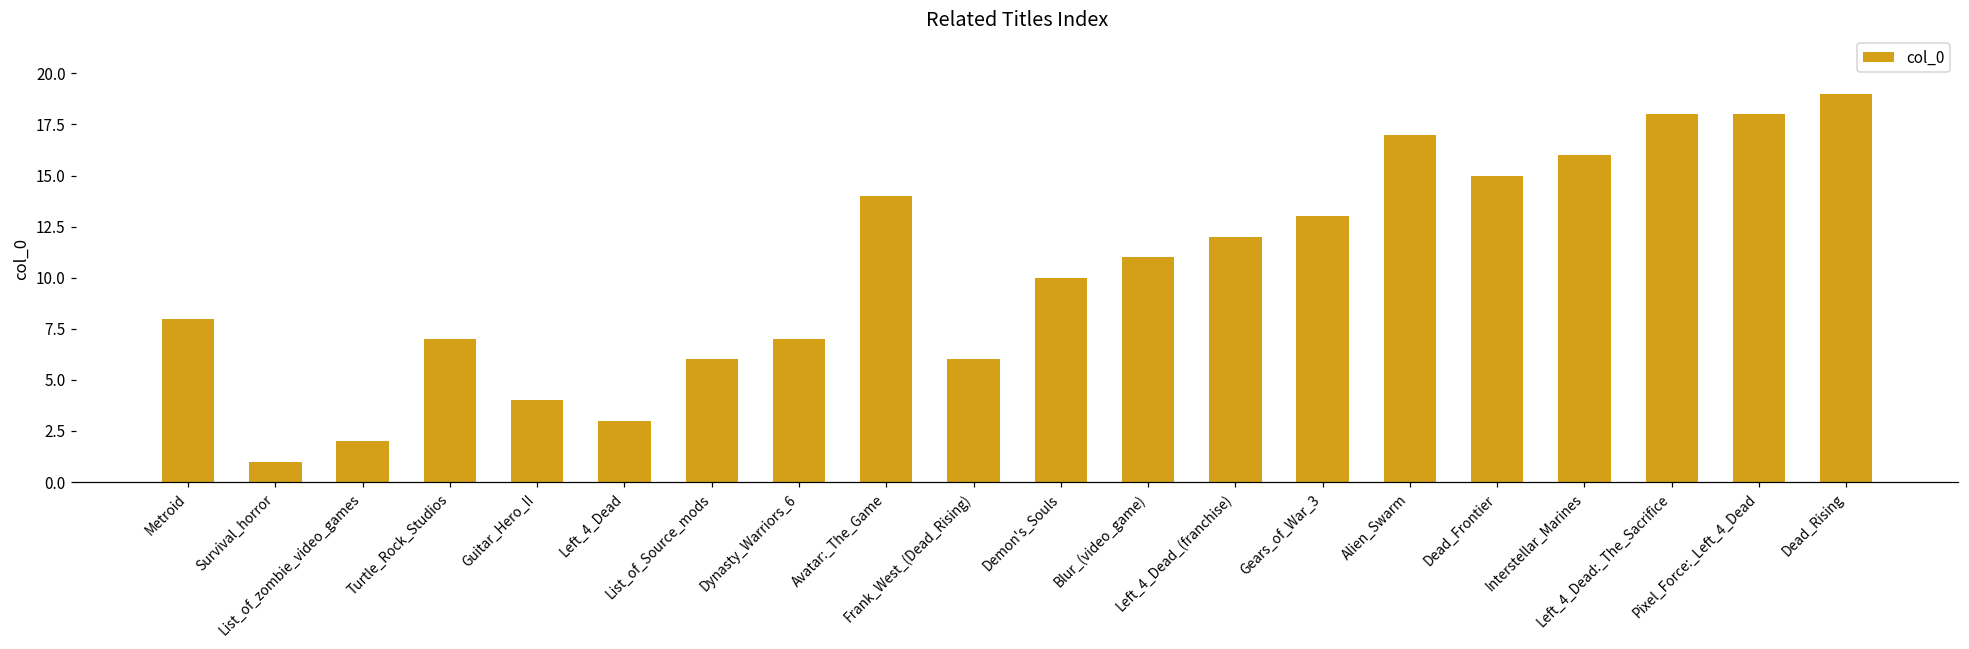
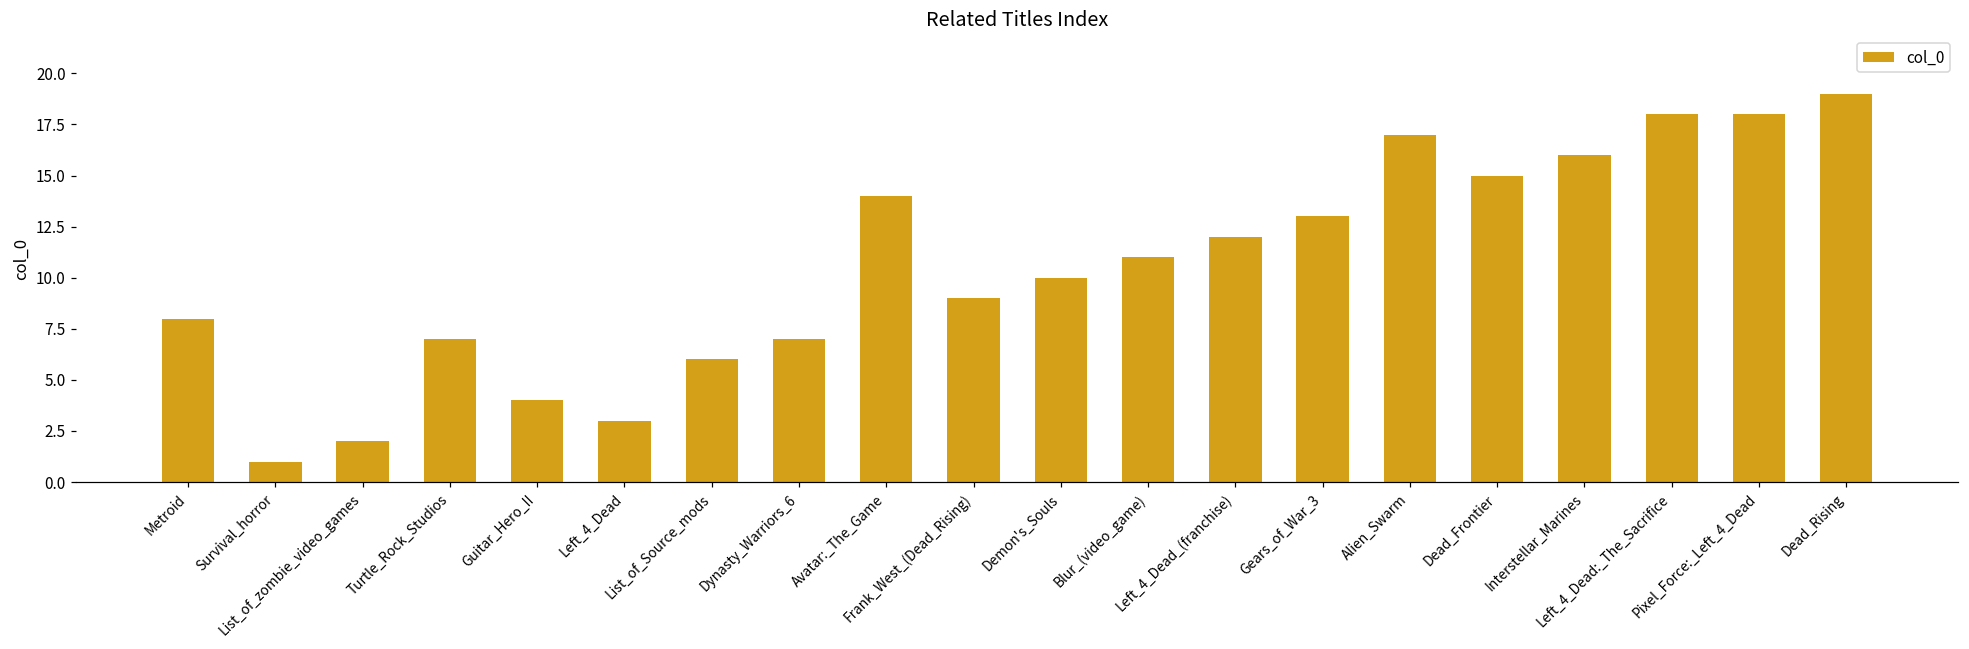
  {
    "Metroid": 8,
    "Survival_horror": 1,
    "List_of_zombie_video_games": 2,
    "Turtle_Rock_Studios": 7,
    "Guitar_Hero_II": 4,
    "Left_4_Dead": 3,
    "List_of_Source_mods": 6,
    "Dynasty_Warriors_6": 7,
    "Avatar:_The_Game": 14,
-   "Frank_West_(Dead_Rising)": 6,
+   "Frank_West_(Dead_Rising)": 9,
    "Demon's_Souls": 10,
    "Blur_(video_game)": 11,
    "Left_4_Dead_(franchise)": 12,
    "Gears_of_War_3": 13,
    "Alien_Swarm": 17,
    "Dead_Frontier": 15,
    "Interstellar_Marines": 16,
    "Left_4_Dead:_The_Sacrifice": 18,
    "Pixel_Force:_Left_4_Dead": 18,
    "Dead_Rising": 19
  }
